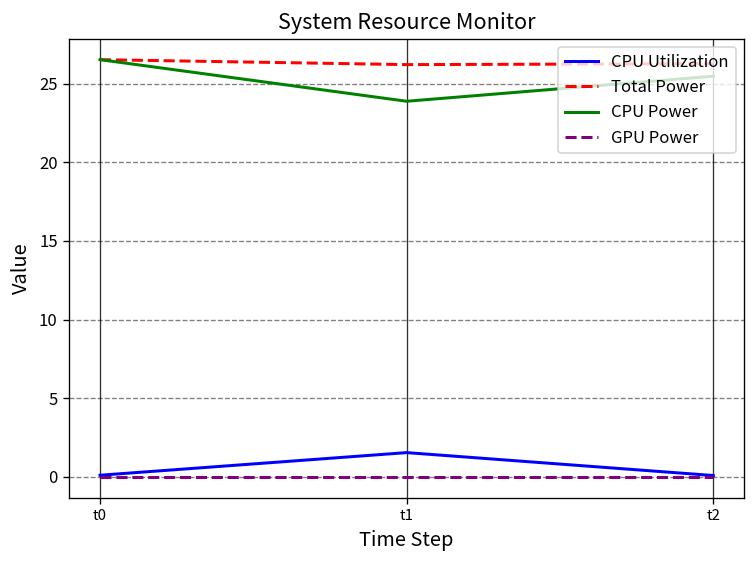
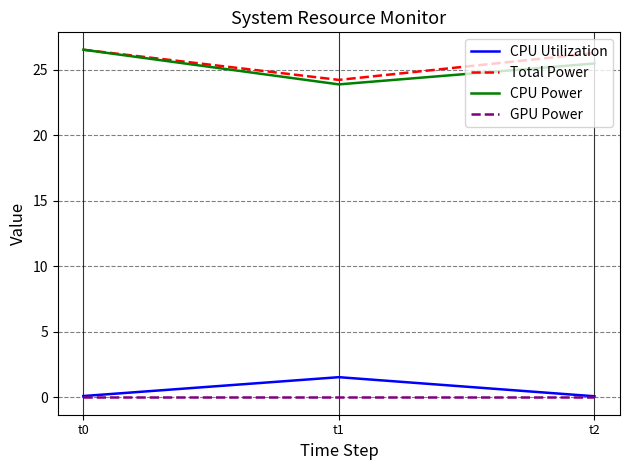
  {
    "CPU Utilization": {
      "t1": 1.5
    },
    "Total Power": {
-     "t1": 26.2
+     "t1": 24.2
    },
    "CPU Power": {
      "t1": 23.9
    },
    "GPU Power": {
      "t1": 0.0
    }
  }
